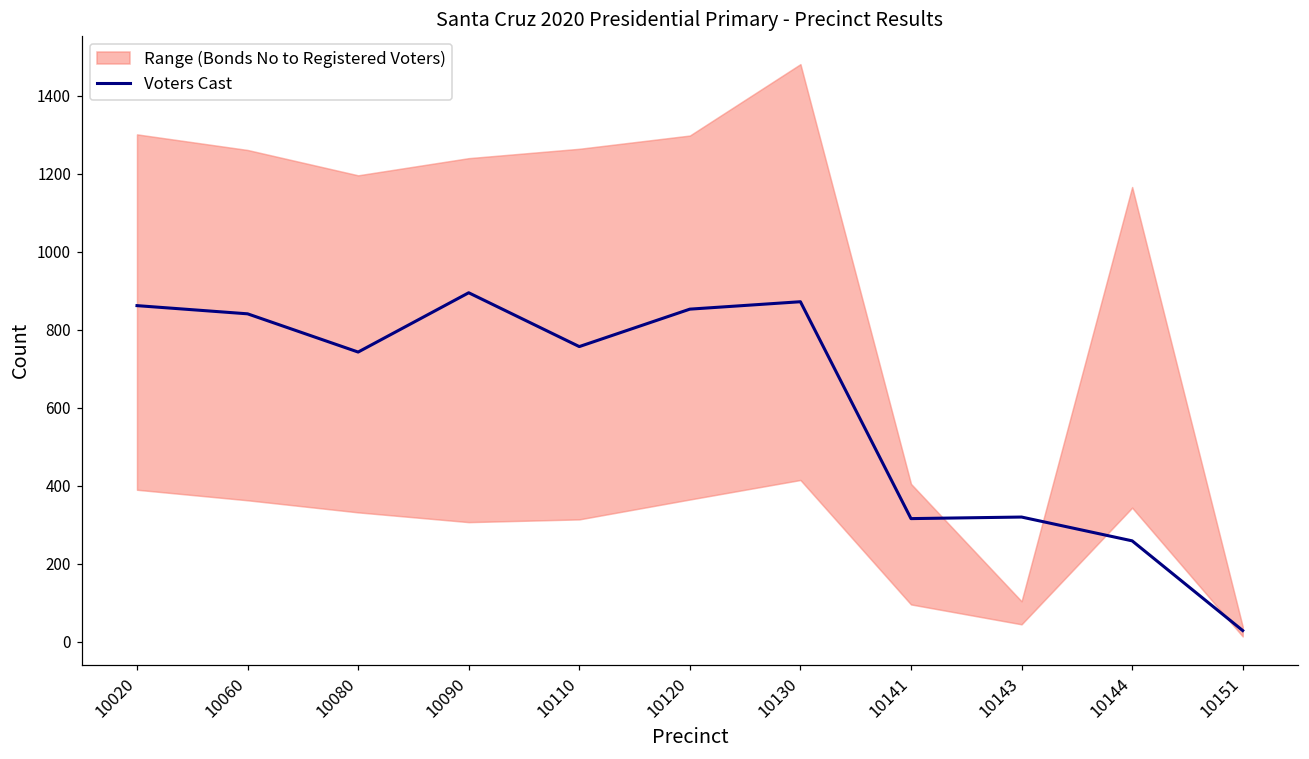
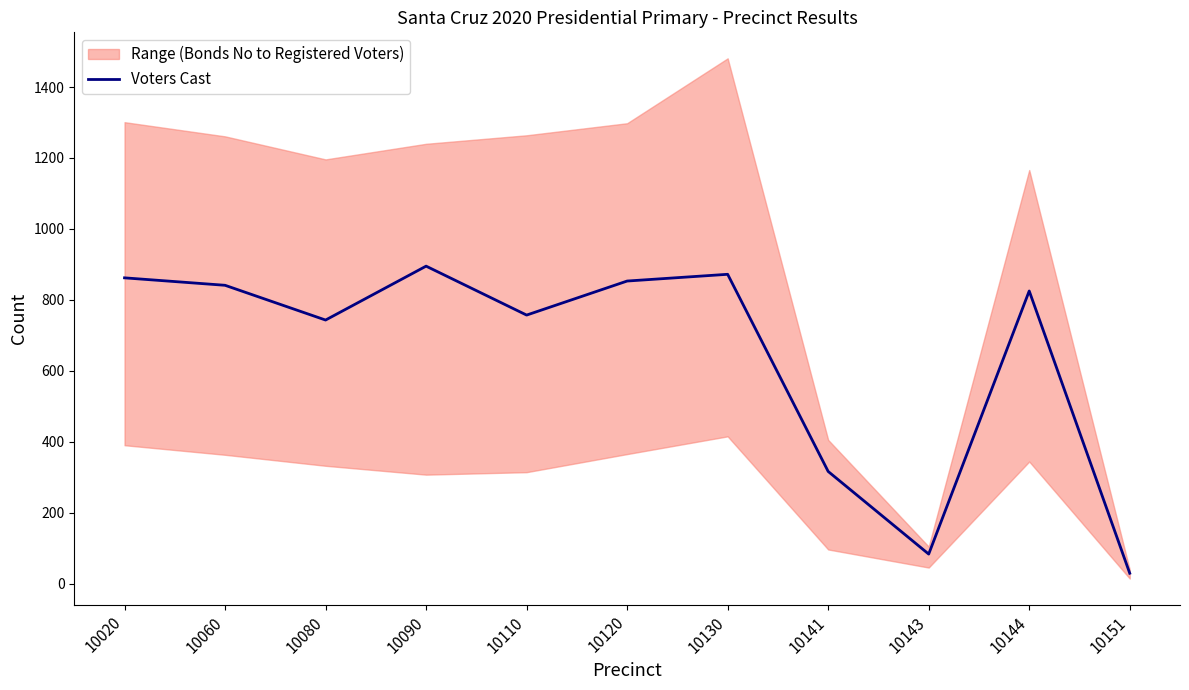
  {
    "Voters Cast": {
      "10020": 860,
      "10060": 840,
      "10080": 740,
      "10090": 900,
      "10110": 760,
      "10120": 850,
      "10130": 870,
      "10141": 320,
-     "10143": 320,
-     "10144": 260,
+     "10143": 80,
+     "10144": 830,
      "10151": 30
    }
  }
